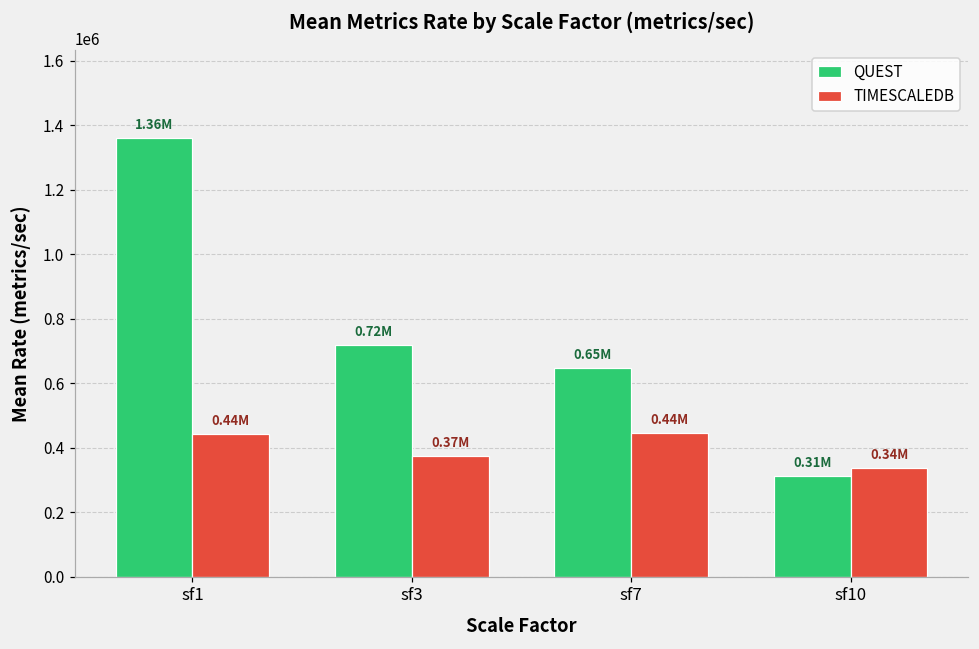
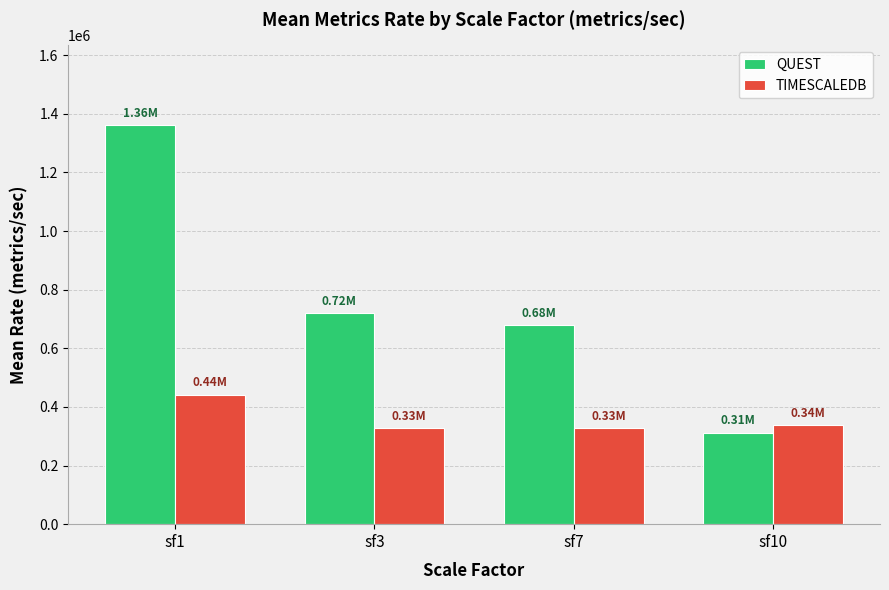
  {
    "QUEST": {
      "sf1": "1.36M",
      "sf3": "0.72M",
-     "sf7": "0.65M",
+     "sf7": "0.68M",
      "sf10": "0.31M"
    },
    "TIMESCALEDB": {
      "sf1": "0.44M",
-     "sf3": "0.37M",
-     "sf7": "0.44M",
+     "sf3": "0.33M",
+     "sf7": "0.33M",
      "sf10": "0.34M"
    }
  }
